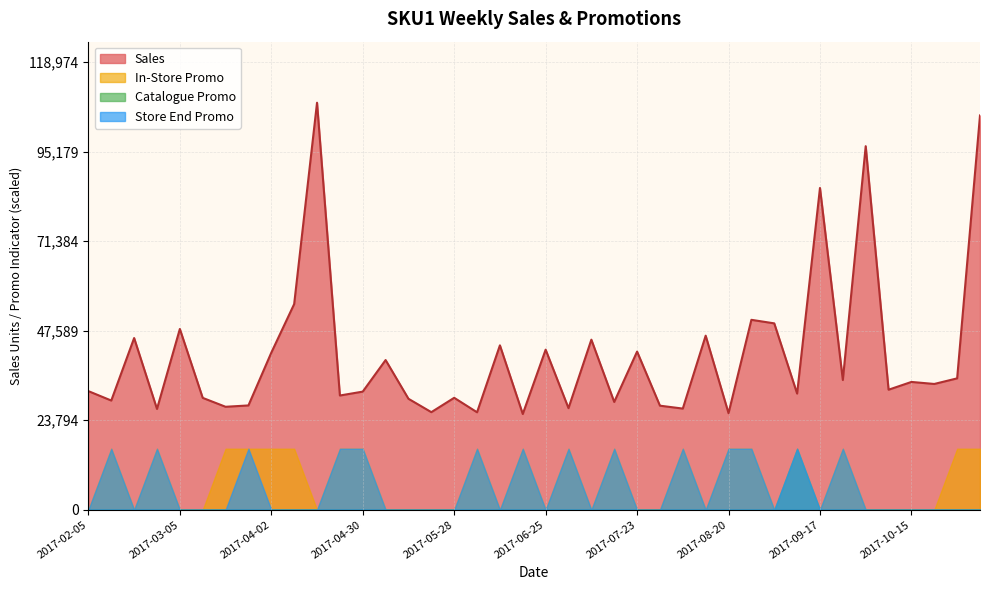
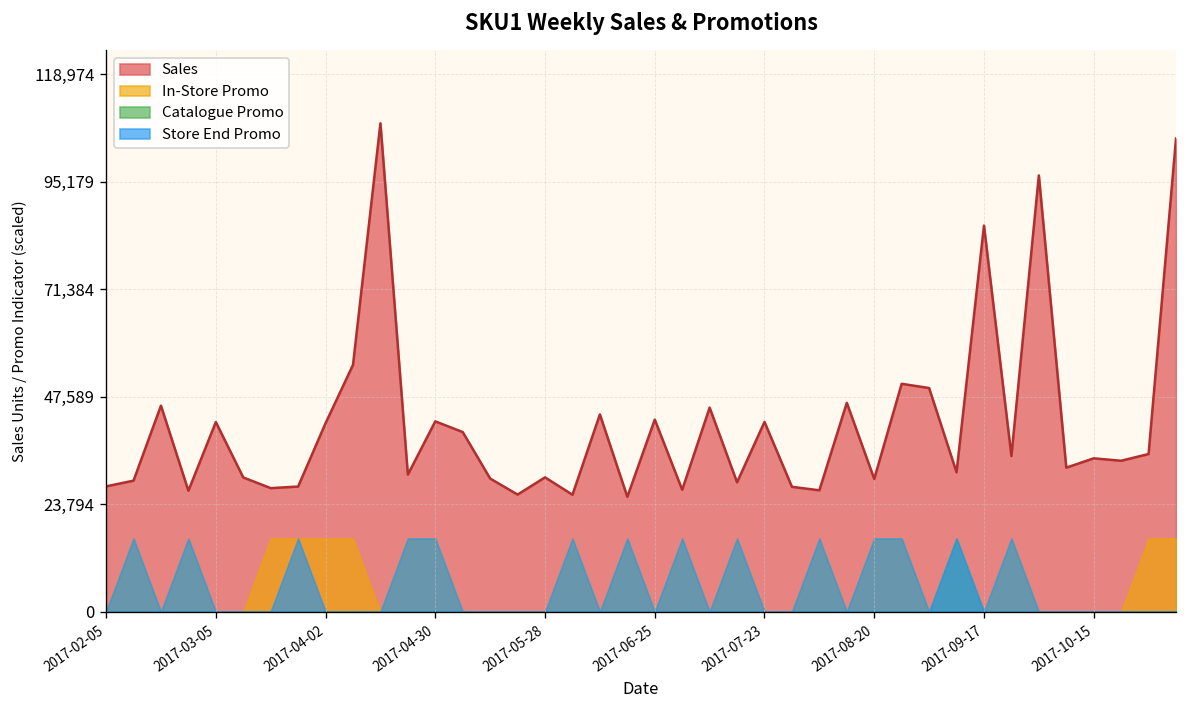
  {
    "Sales": {
-     "2017-02-05": "32,000",
-     "2017-03-05": "48,000",
+     "2017-02-05": "28,000",
+     "2017-03-05": "42,000",
      "2017-04-02": "42,000",
-     "2017-04-30": "31,000",
+     "2017-04-30": "42,000",
      "2017-05-28": "30,000",
      "2017-06-25": "43,000",
      "2017-07-23": "42,000",
-     "2017-08-20": "26,000",
+     "2017-08-20": "29,000",
      "2017-09-17": "86,000",
      "2017-10-15": "34,000"
    },
    "In-Store Promo": {
      "2017-04-02": "16,000"
    },
    "Catalogue Promo": {
      "2017-04-30": "0",
      "2017-08-20": "0"
    }
  }
